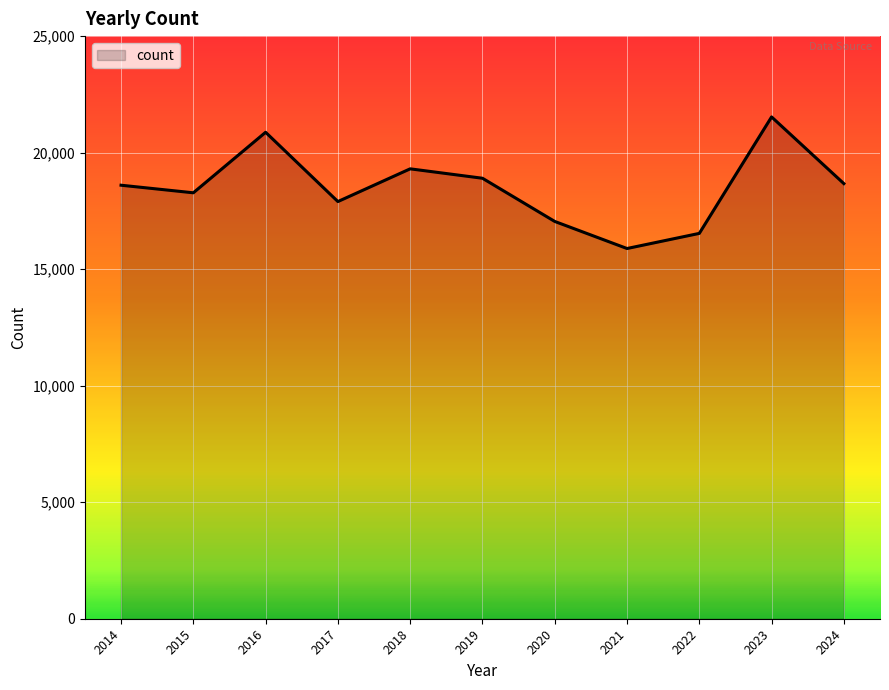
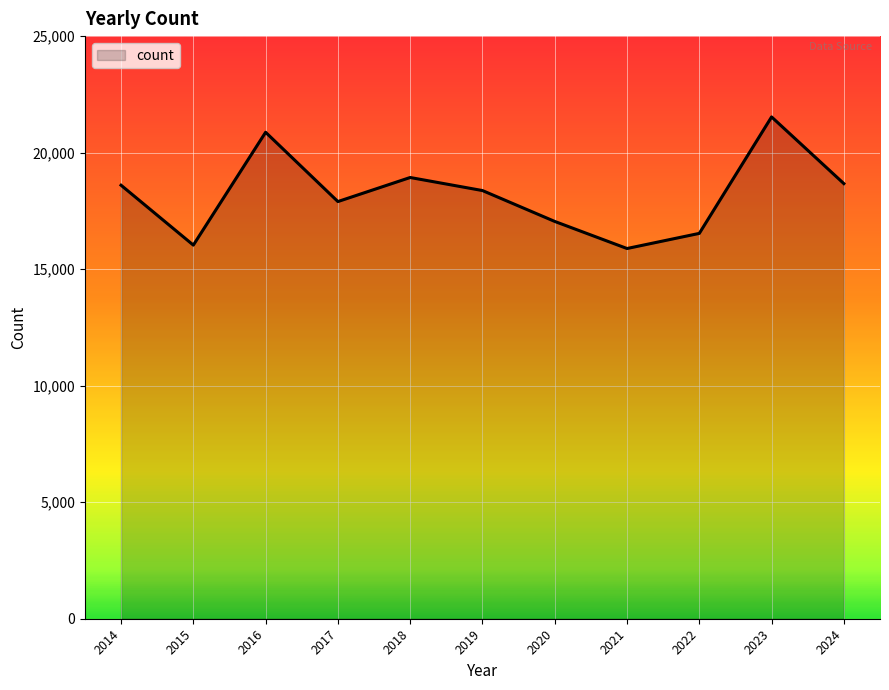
  {
    "2014": "18,600",
-   "2015": "18,300",
+   "2015": "16,000",
    "2016": "20,900",
    "2017": "17,900",
-   "2018": "19,300",
-   "2019": "18,900",
+   "2018": "18,900",
+   "2019": "18,400",
    "2020": "17,000",
    "2021": "15,900",
    "2022": "16,500",
    "2023": "21,500",
    "2024": "18,700"
  }
